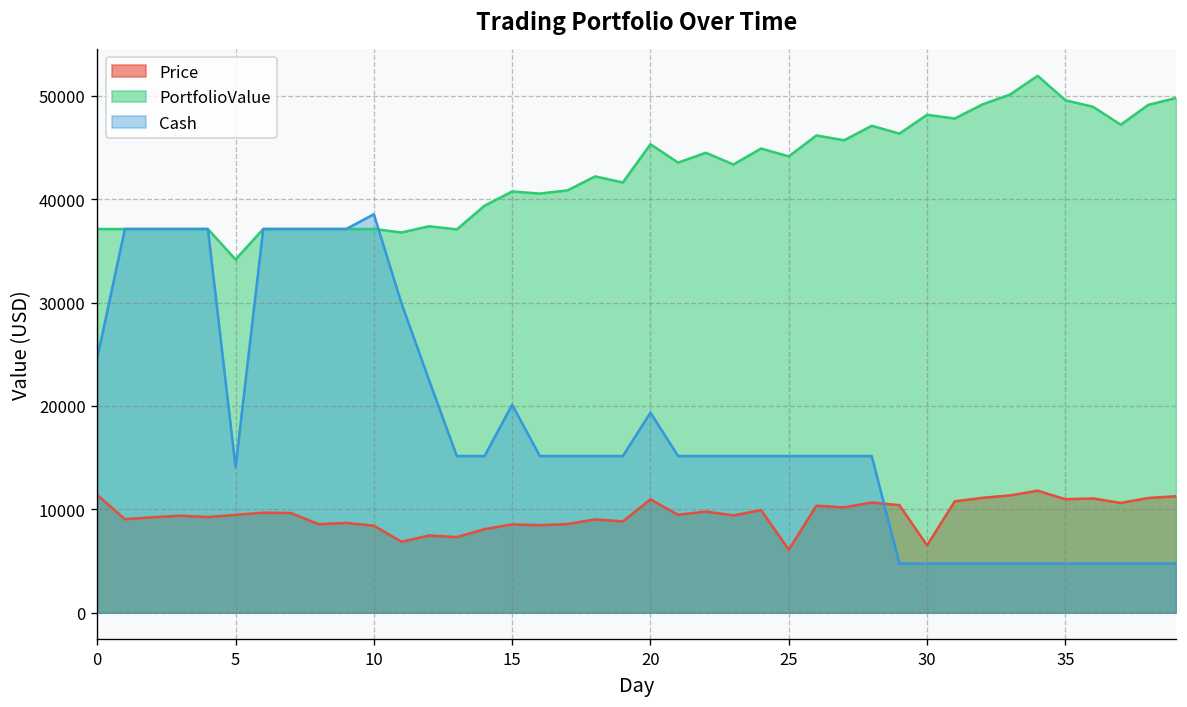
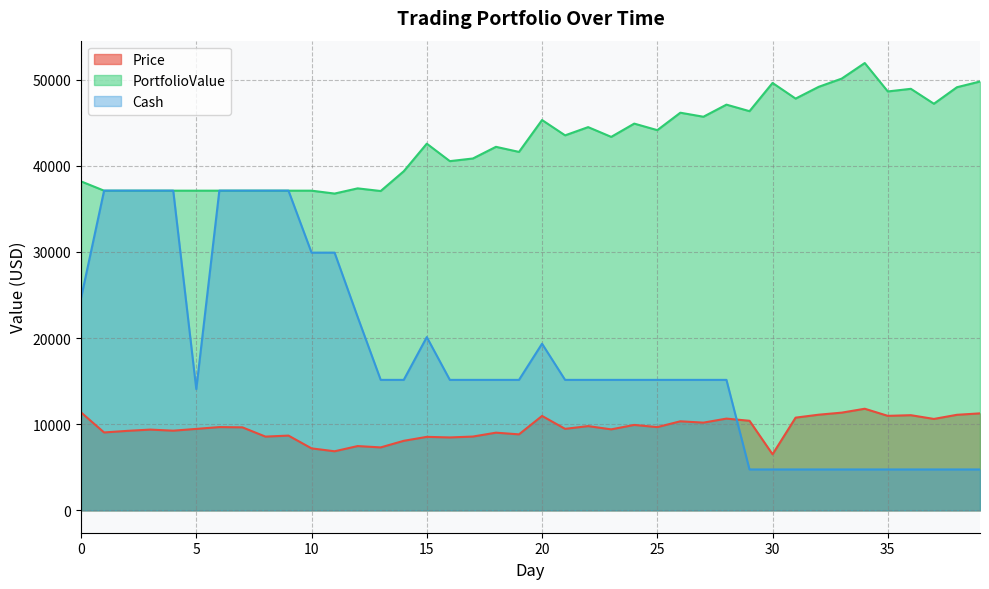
  {
    "Price": {
      "0": 11000,
      "5": 9000,
-     "10": 8000,
+     "10": 7000,
      "15": 9000,
      "20": 11000,
-     "25": 6000,
+     "25": 10000,
      "30": 7000,
      "35": 11000
    },
    "PortfolioValue": {
-     "0": 37000,
-     "5": 34000,
+     "0": 38000,
+     "5": 37000,
      "10": 37000,
-     "15": 41000,
+     "15": 43000,
      "20": 45000,
      "25": 44000,
-     "30": 48000,
-     "35": 50000
+     "30": 50000,
+     "35": 49000
    },
    "Cash": {
      "0": 25000,
      "5": 14000,
-     "10": 39000,
+     "10": 30000,
      "15": 20000,
      "20": 19000,
      "25": 15000,
      "30": 5000,
      "35": 5000
    }
  }
